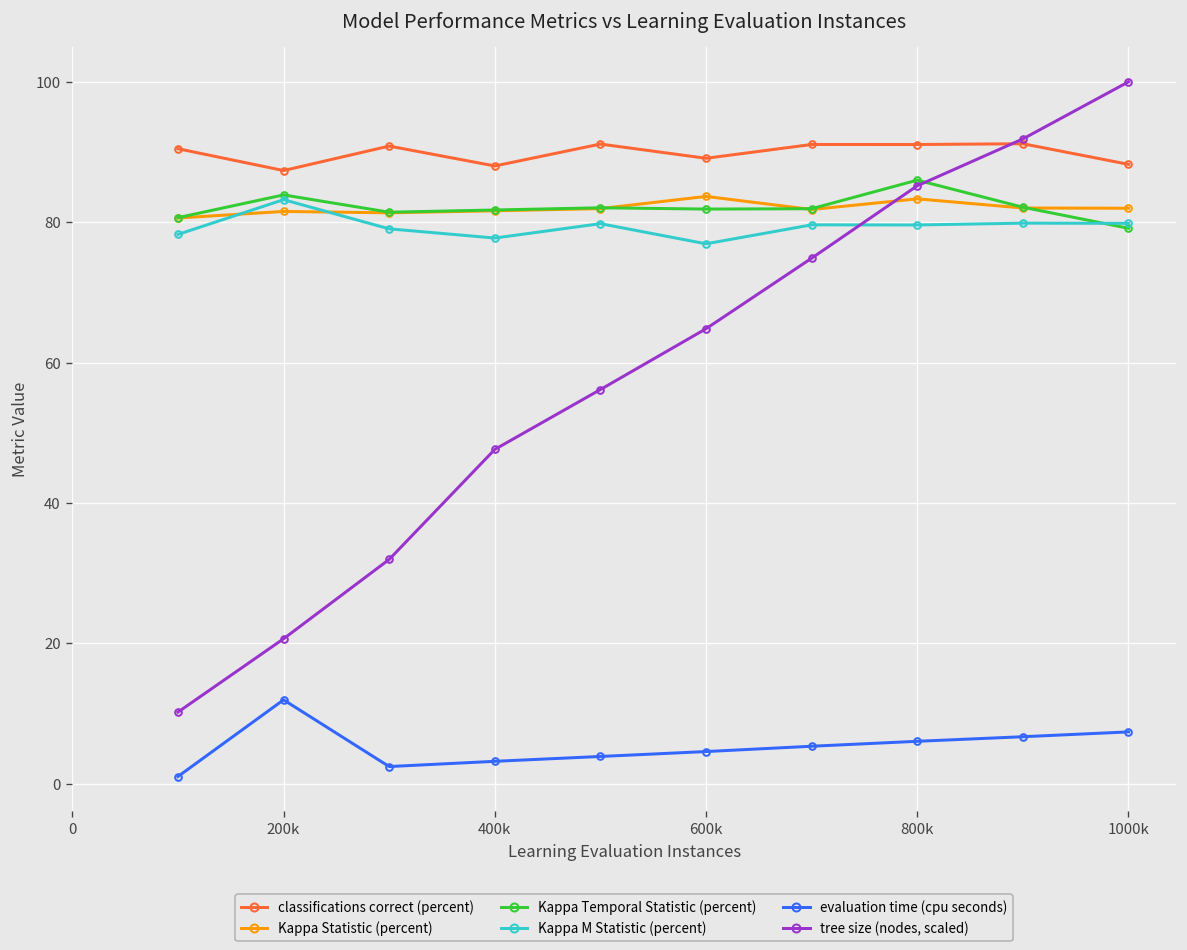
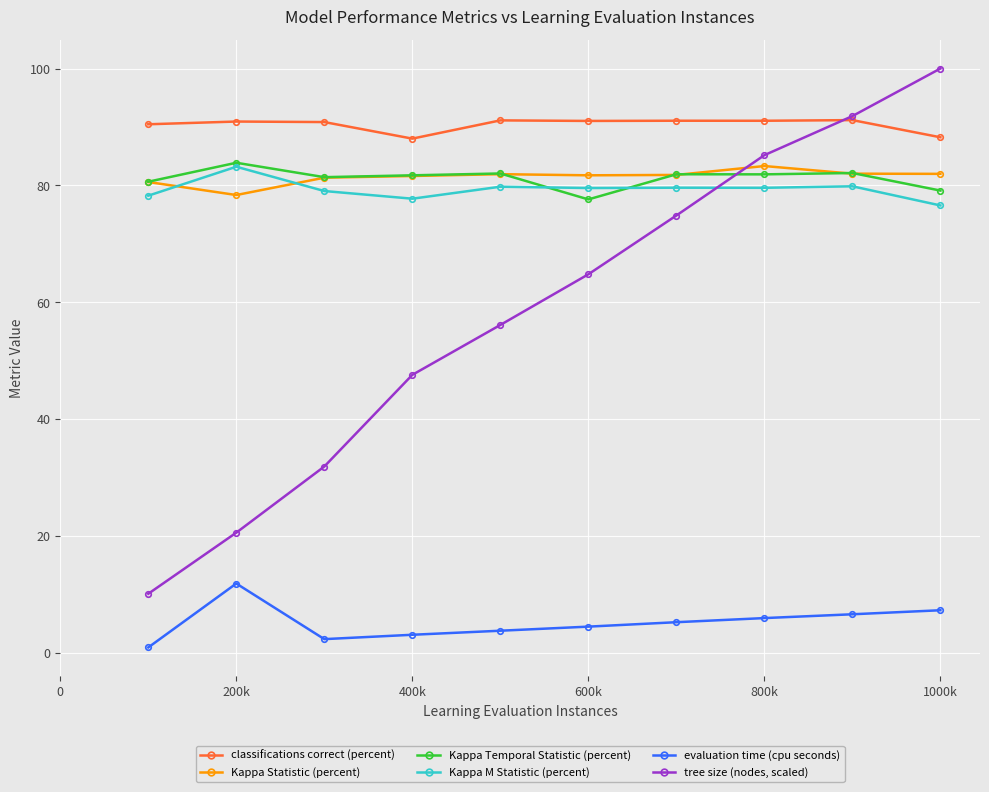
  {
    "classifications correct (percent)": {
-     "200k": 87,
+     "200k": 91,
      "400k": 88,
-     "600k": 89,
+     "600k": 91,
      "800k": 91,
      "1000k": 88
    },
    "Kappa Statistic (percent)": {
-     "200k": 82,
-     "600k": 84,
+     "200k": 78,
+     "600k": 82,
      "800k": 83,
      "1000k": 82
    },
    "Kappa Temporal Statistic (percent)": {
      "200k": 84,
-     "600k": 82,
-     "800k": 86,
+     "600k": 78,
+     "800k": 82,
      "1000k": 79
    },
    "Kappa M Statistic (percent)": {
      "200k": 83,
      "400k": 78,
-     "600k": 77,
+     "600k": 80,
      "800k": 80,
-     "1000k": 80
+     "1000k": 77
    },
    "evaluation time (cpu seconds)": {
      "200k": 12,
      "400k": 3,
      "600k": 5,
      "800k": 6,
      "1000k": 7
    },
    "tree size (nodes, scaled)": {
      "200k": 21,
      "400k": 48,
      "600k": 65,
      "800k": 85,
      "1000k": 100
    }
  }
